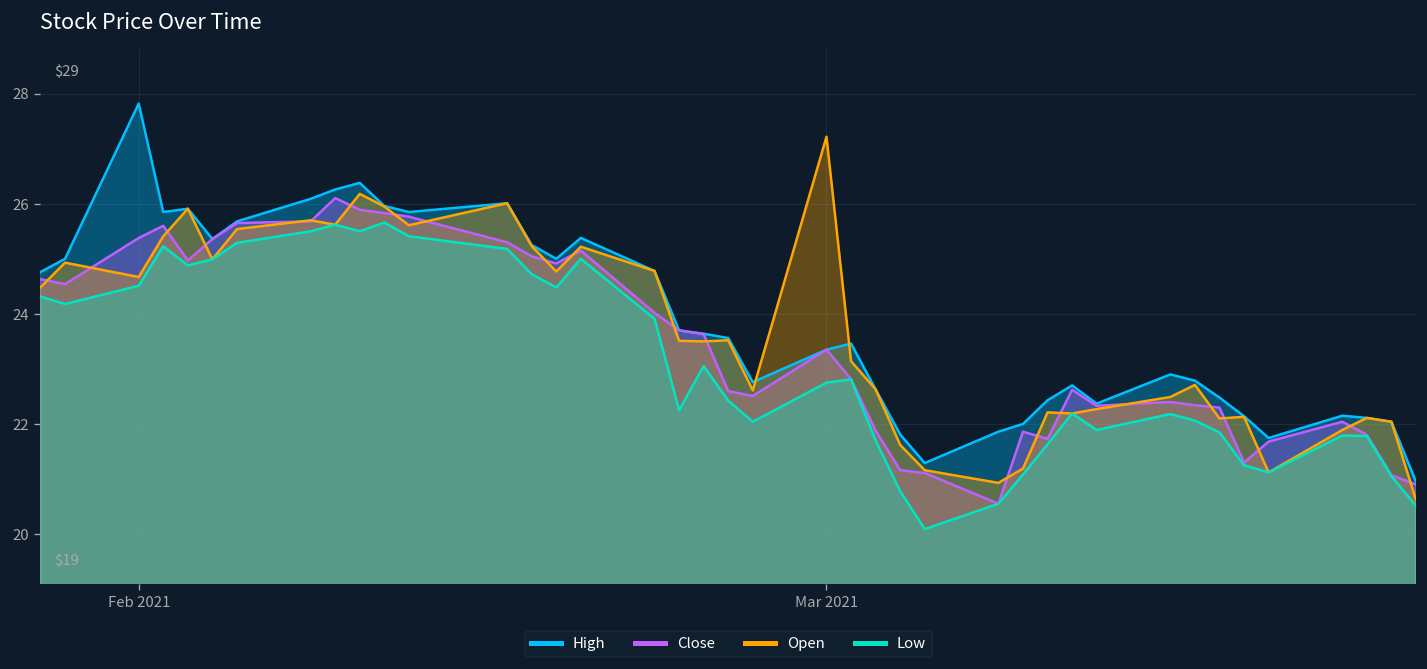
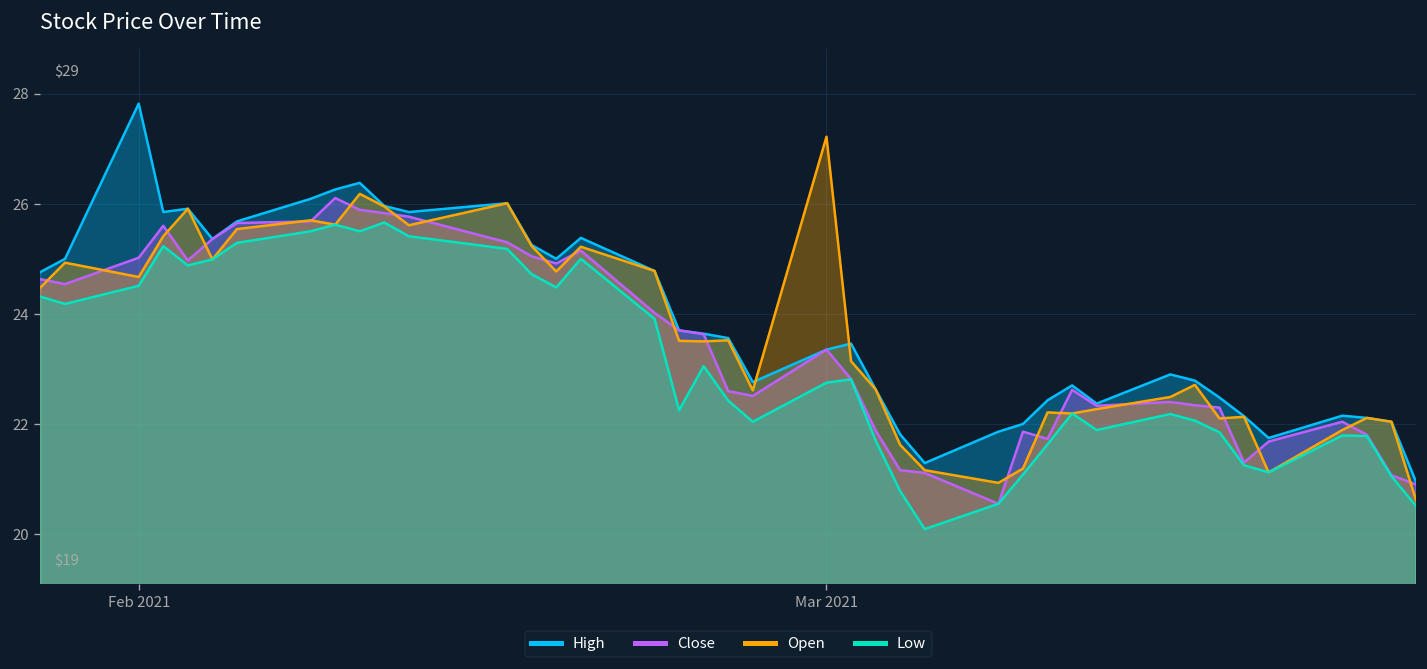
  {
    "Close": {
-     "Feb 2021": 25.4
+     "Feb 2021": 25.0
    },
    "Open": {
      "Feb 2021": 24.7,
      "Mar 2021": 27.2
    }
  }
